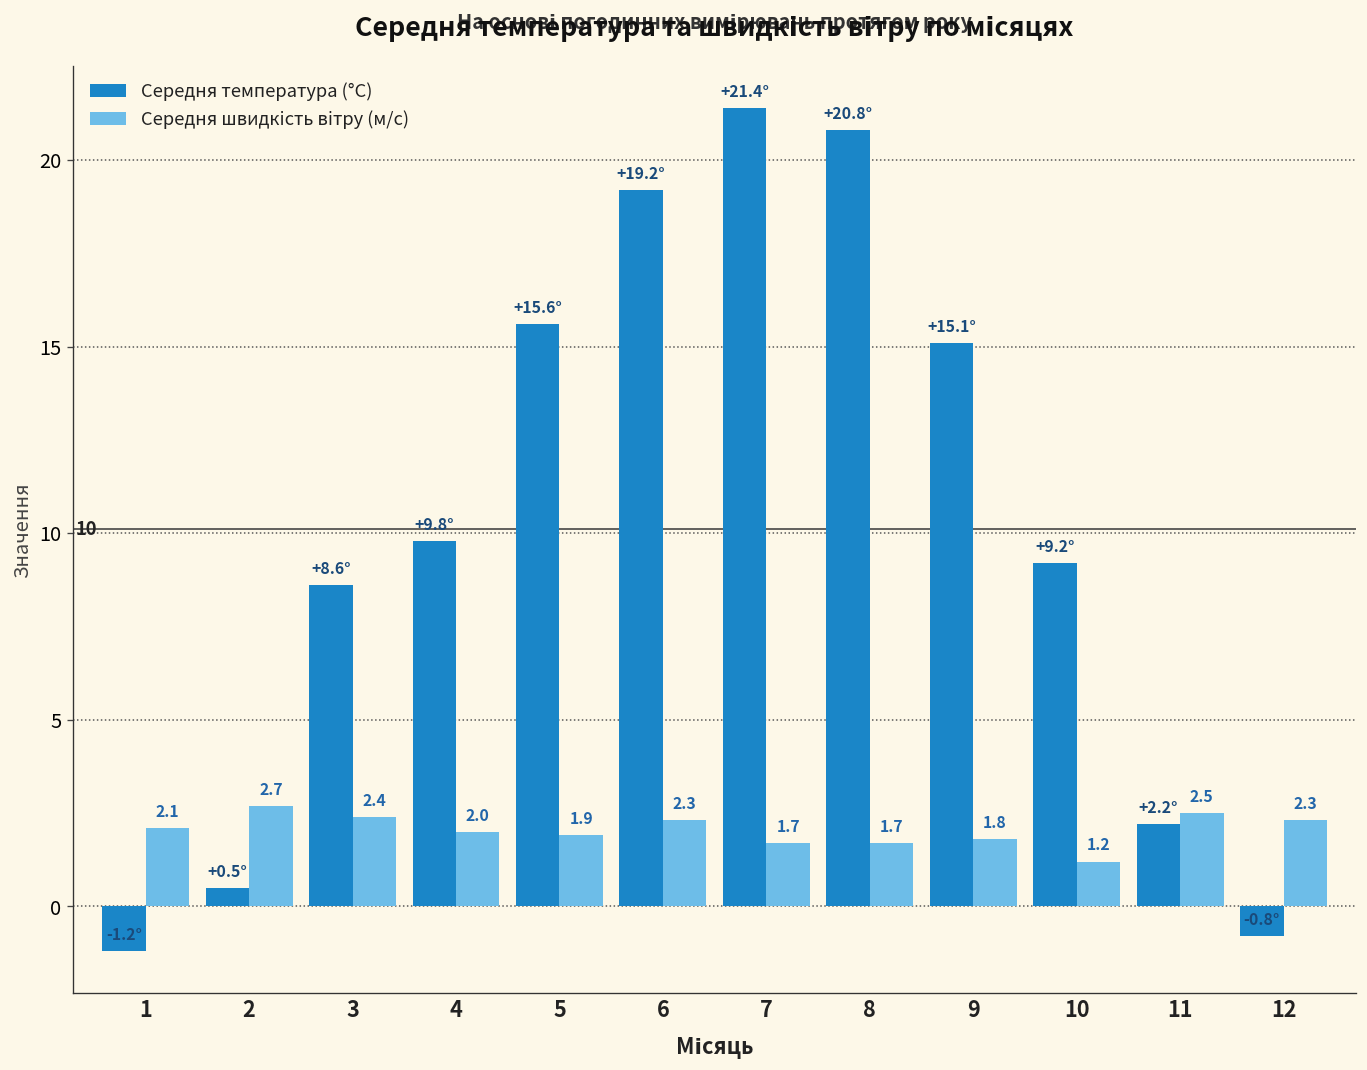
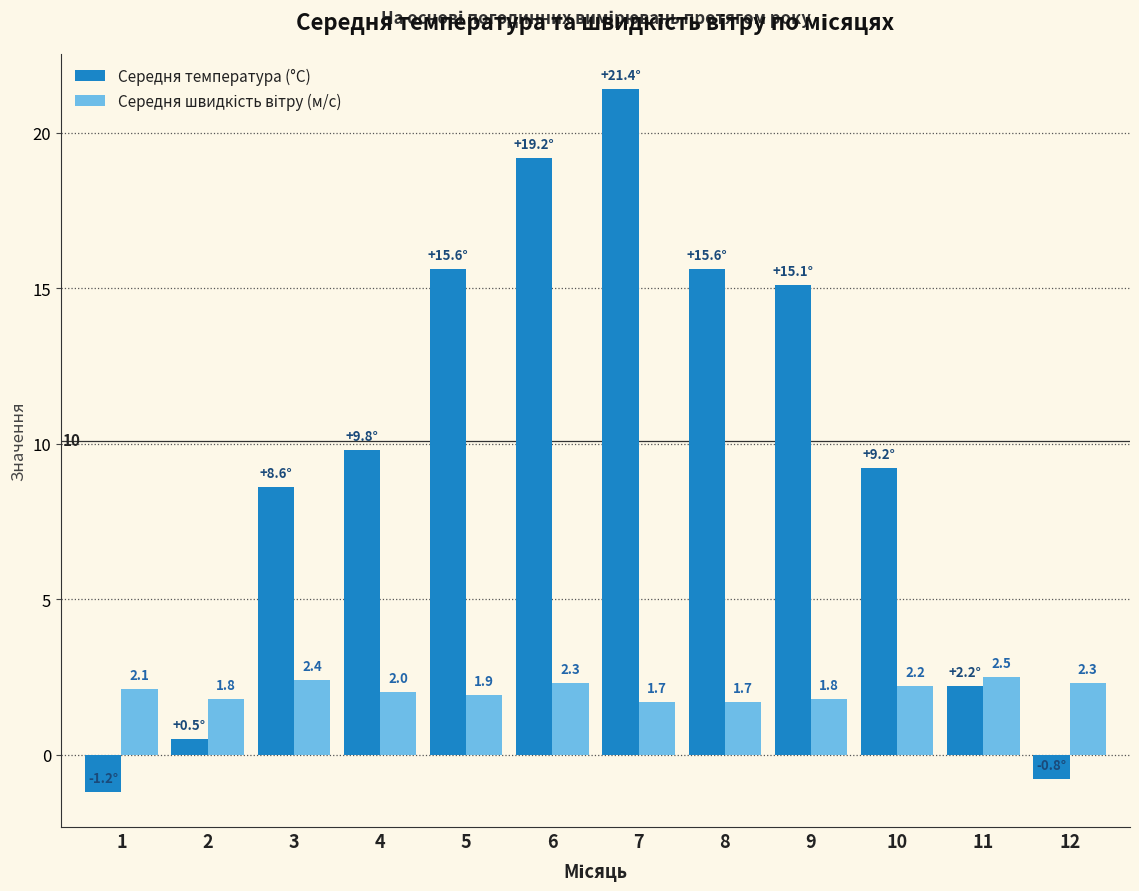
  {
    "Середня температура (°C)": {
      "1": "-1.2°",
      "2": "+0.5°",
      "3": "+8.6°",
      "4": "+9.8°",
      "5": "+15.6°",
      "6": "+19.2°",
      "7": "+21.4°",
-     "8": "+20.8°",
+     "8": "+15.6°",
      "9": "+15.1°",
      "10": "+9.2°",
      "11": "+2.2°",
      "12": "-0.8°"
    },
    "Середня швидкість вітру (м/с)": {
      "1": "2.1",
-     "2": "2.7",
+     "2": "1.8",
      "3": "2.4",
      "4": "2.0",
      "5": "1.9",
      "6": "2.3",
      "7": "1.7",
      "8": "1.7",
      "9": "1.8",
-     "10": "1.2",
+     "10": "2.2",
      "11": "2.5",
      "12": "2.3"
    }
  }
